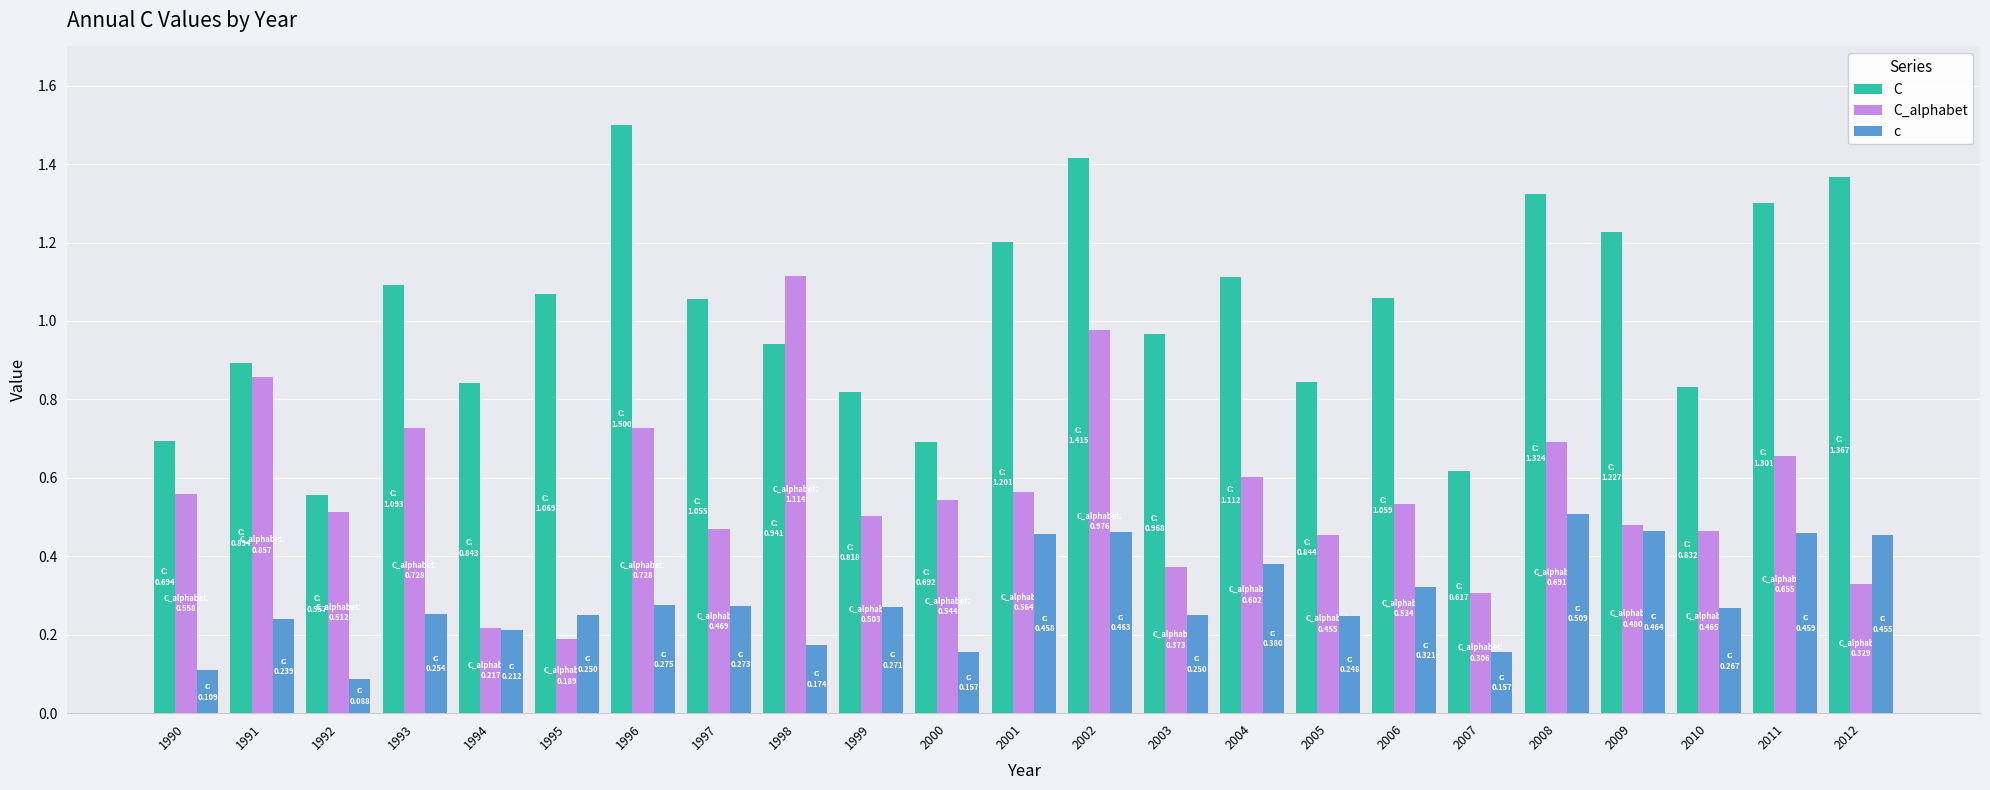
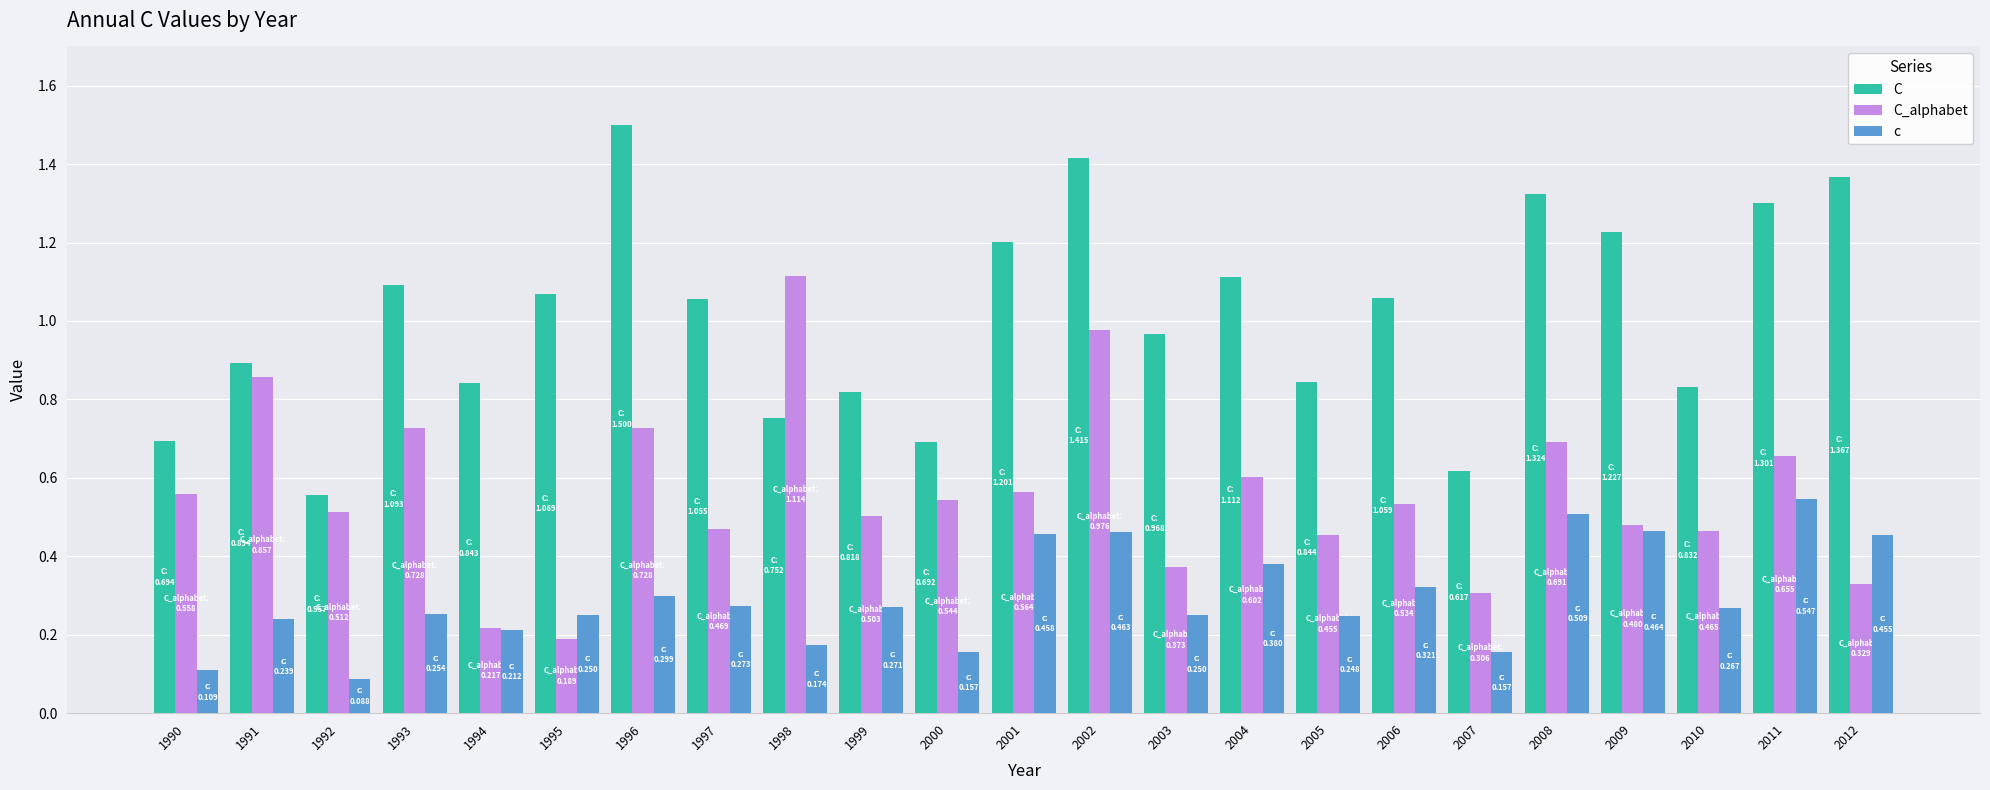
  {
    "C": {
      "1990": 0.694,
      "1993": 1.093,
      "1994": 0.843,
      "1995": 1.069,
      "1996": 1.500,
      "1997": 1.055,
-     "1998": 0.941,
+     "1998": 0.752,
      "1999": 0.818,
      "2000": 0.692,
      "2001": 1.201,
      "2002": 1.415,
      "2003": 0.968,
      "2004": 1.112,
      "2005": 0.844,
      "2006": 1.059,
      "2007": 0.617,
      "2008": 1.324,
      "2009": 1.227,
      "2010": 0.832,
      "2011": 1.301,
      "2012": 1.367
    },
    "C_alphabet": {
      "1990": 0.558,
      "1992": 0.512,
      "1993": 0.728,
      "1995": 0.189,
      "1996": 0.728,
      "1997": 0.469,
      "1998": 1.114,
      "1999": 0.503,
      "2000": 0.544,
      "2001": 0.564,
      "2002": 0.976,
      "2003": 0.373,
      "2004": 0.602,
      "2005": 0.455,
      "2006": 0.534,
      "2007": 0.306,
      "2008": 0.691,
      "2010": 0.465,
      "2011": 0.655,
      "2012": 0.329
    },
    "c": {
      "1990": 0.109,
      "1991": 0.239,
      "1992": 0.088,
      "1993": 0.254,
-     "1996": 0.275,
+     "1996": 0.299,
      "1997": 0.273,
      "1998": 0.174,
      "1999": 0.271,
      "2000": 0.157,
      "2001": 0.458,
      "2002": 0.463,
      "2003": 0.250,
      "2004": 0.380,
      "2005": 0.248,
      "2006": 0.321,
      "2007": 0.157,
      "2008": 0.509,
      "2010": 0.267,
-     "2011": 0.459,
+     "2011": 0.547,
      "2012": 0.455
    }
  }
